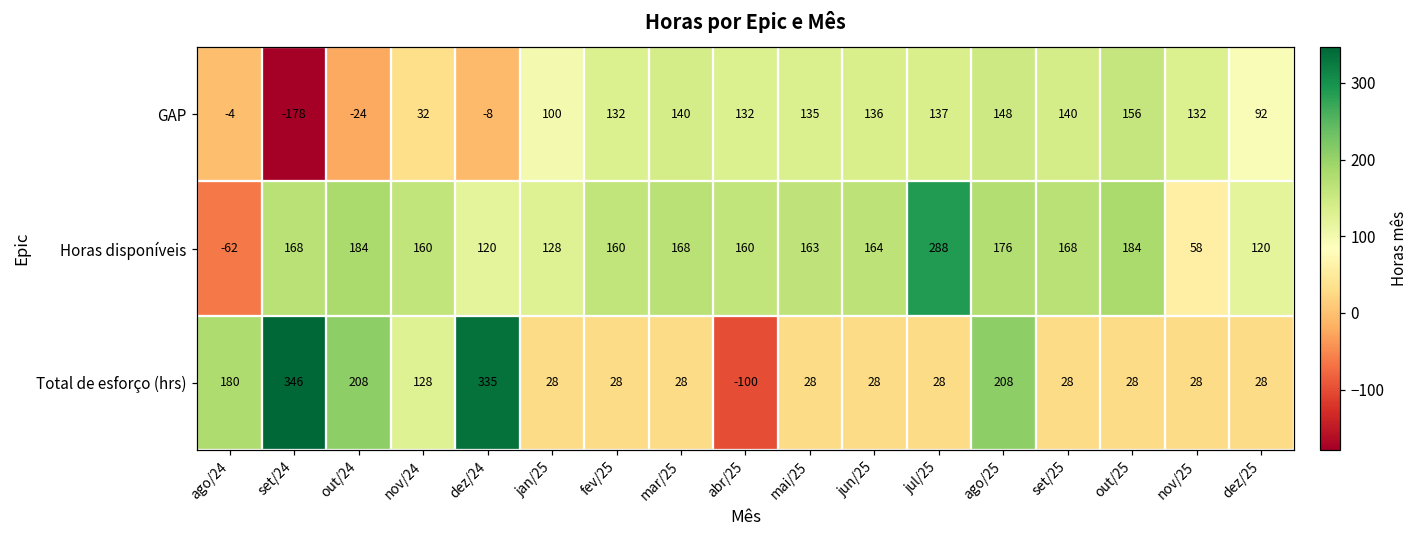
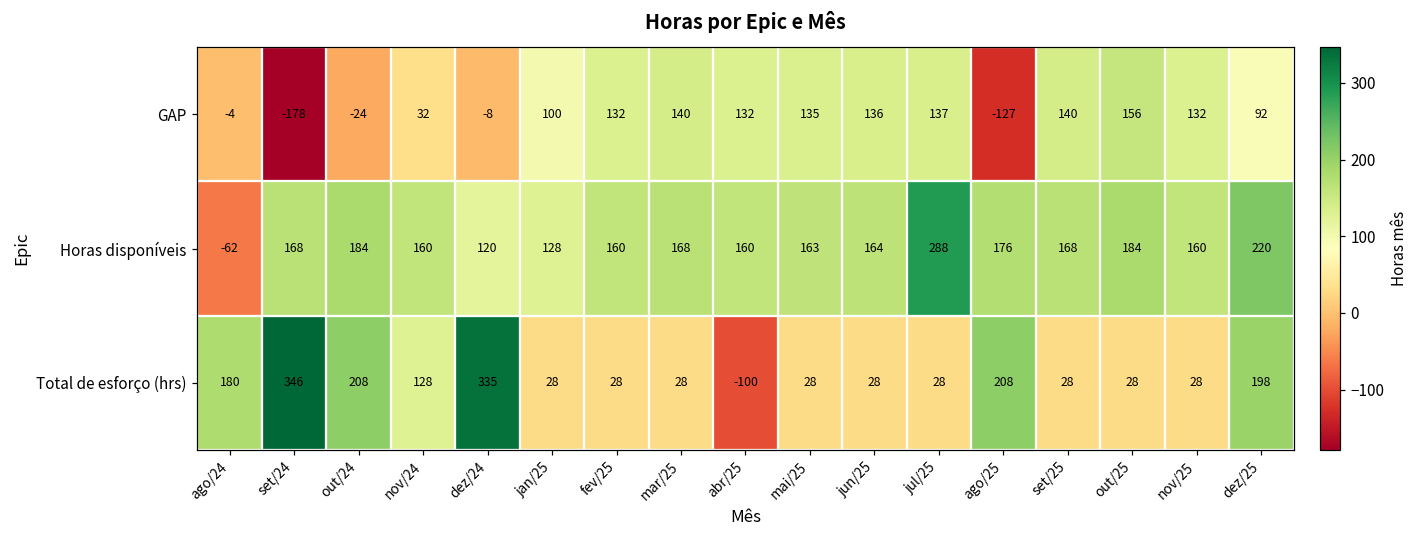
  {
    "GAP": {
      "ago/24": -4,
      "set/24": -178,
      "out/24": -24,
      "nov/24": 32,
      "dez/24": -8,
      "jan/25": 100,
      "fev/25": 132,
      "mar/25": 140,
      "abr/25": 132,
      "mai/25": 135,
      "jun/25": 136,
      "jul/25": 137,
-     "ago/25": 148,
+     "ago/25": -127,
      "set/25": 140,
      "out/25": 156,
      "nov/25": 132,
      "dez/25": 92
    },
    "Horas disponíveis": {
      "ago/24": -62,
      "set/24": 168,
      "out/24": 184,
      "nov/24": 160,
      "dez/24": 120,
      "jan/25": 128,
      "fev/25": 160,
      "mar/25": 168,
      "abr/25": 160,
      "mai/25": 163,
      "jun/25": 164,
      "jul/25": 288,
      "ago/25": 176,
      "set/25": 168,
      "out/25": 184,
-     "nov/25": 58,
-     "dez/25": 120
+     "nov/25": 160,
+     "dez/25": 220
    },
    "Total de esforço (hrs)": {
      "ago/24": 180,
      "set/24": 346,
      "out/24": 208,
      "nov/24": 128,
      "dez/24": 335,
      "jan/25": 28,
      "fev/25": 28,
      "mar/25": 28,
      "abr/25": -100,
      "mai/25": 28,
      "jun/25": 28,
      "jul/25": 28,
      "ago/25": 208,
      "set/25": 28,
      "out/25": 28,
      "nov/25": 28,
-     "dez/25": 28
+     "dez/25": 198
    }
  }
